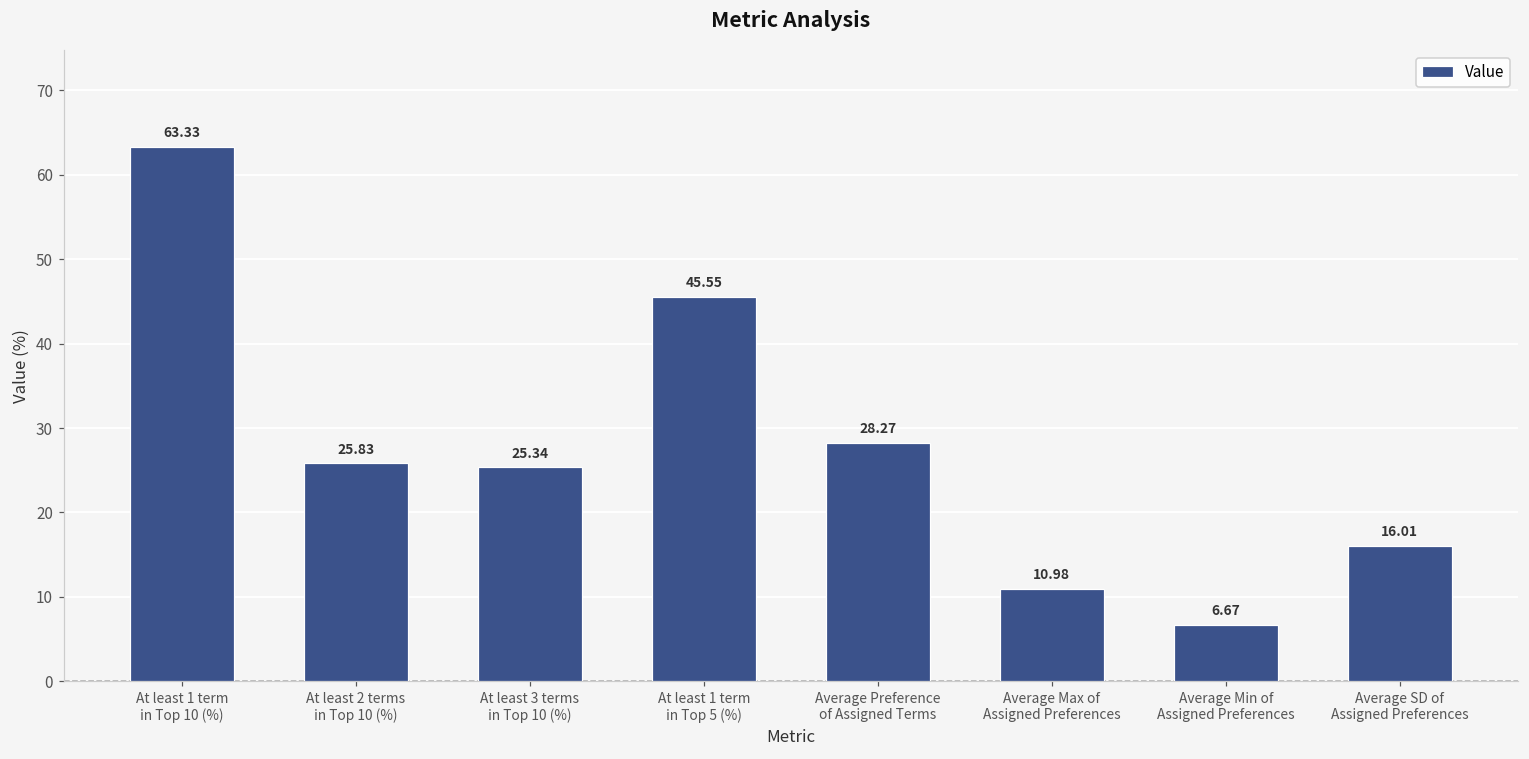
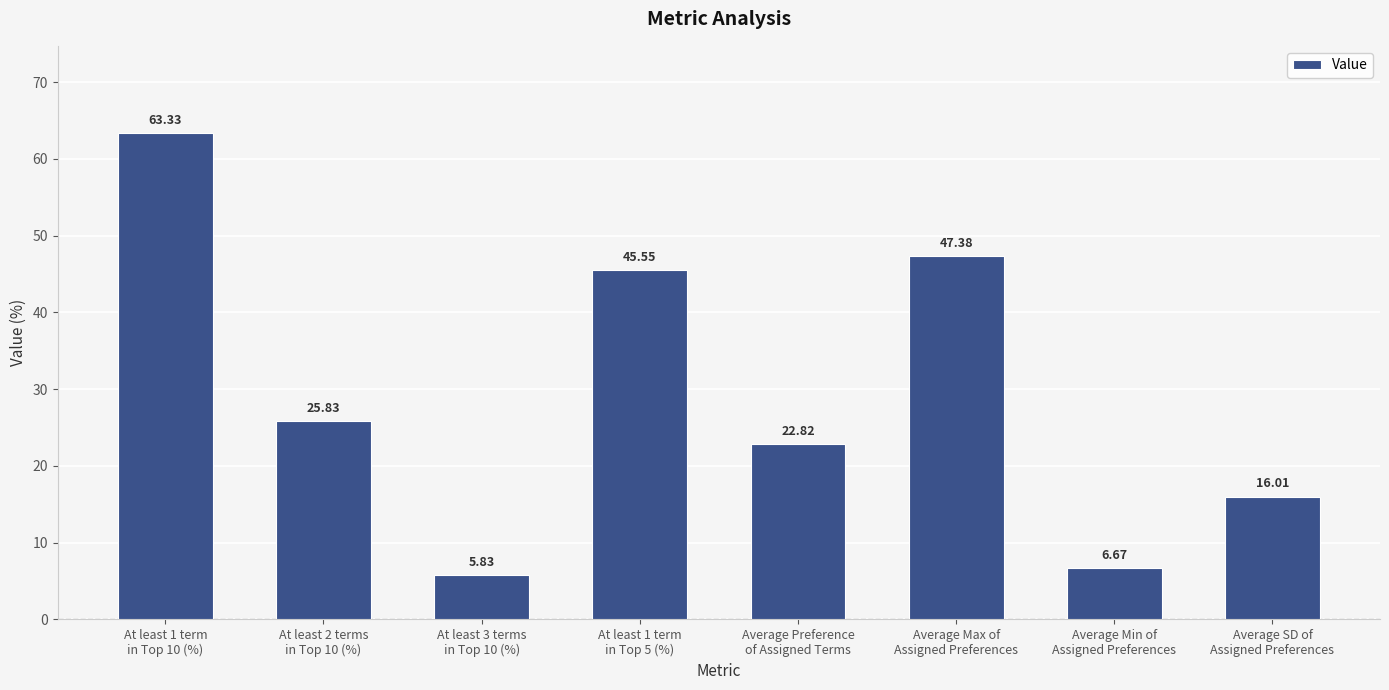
  {
    "At least 1 term in Top 10 (%)": 63.33,
    "At least 2 terms in Top 10 (%)": 25.83,
-   "At least 3 terms in Top 10 (%)": 25.34,
+   "At least 3 terms in Top 10 (%)": 5.83,
    "At least 1 term in Top 5 (%)": 45.55,
-   "Average Preference of Assigned Terms": 28.27,
-   "Average Max of Assigned Preferences": 10.98,
+   "Average Preference of Assigned Terms": 22.82,
+   "Average Max of Assigned Preferences": 47.38,
    "Average Min of Assigned Preferences": 6.67,
    "Average SD of Assigned Preferences": 16.01
  }
